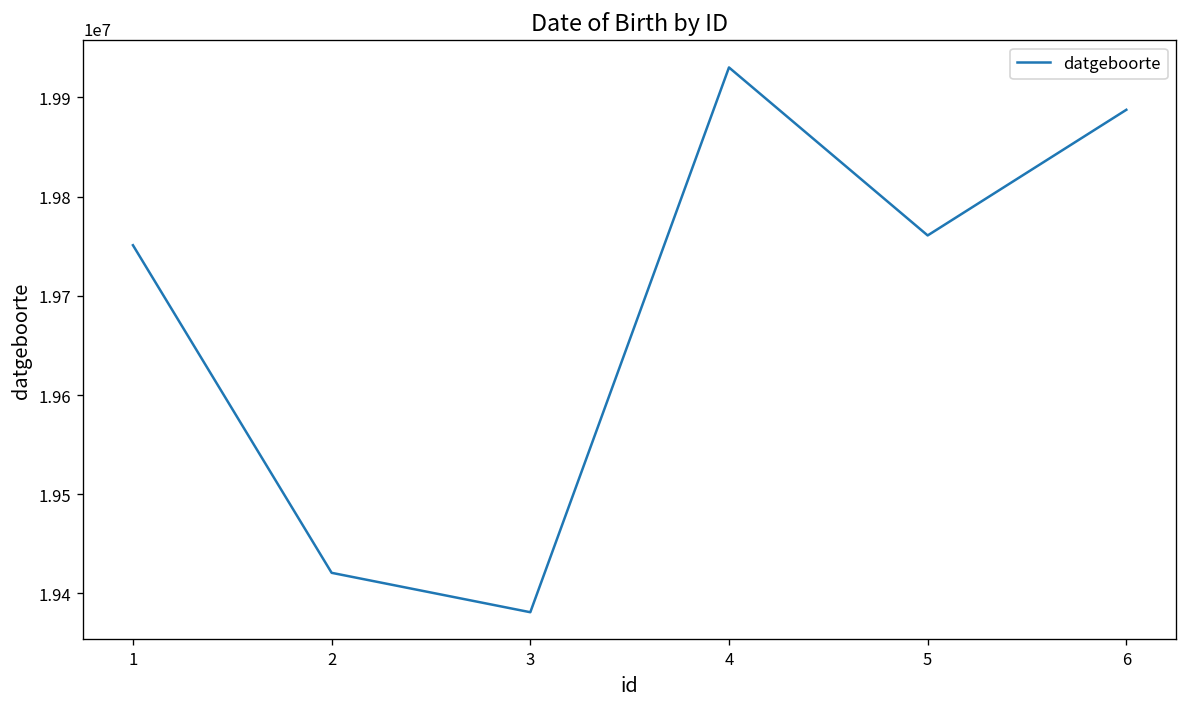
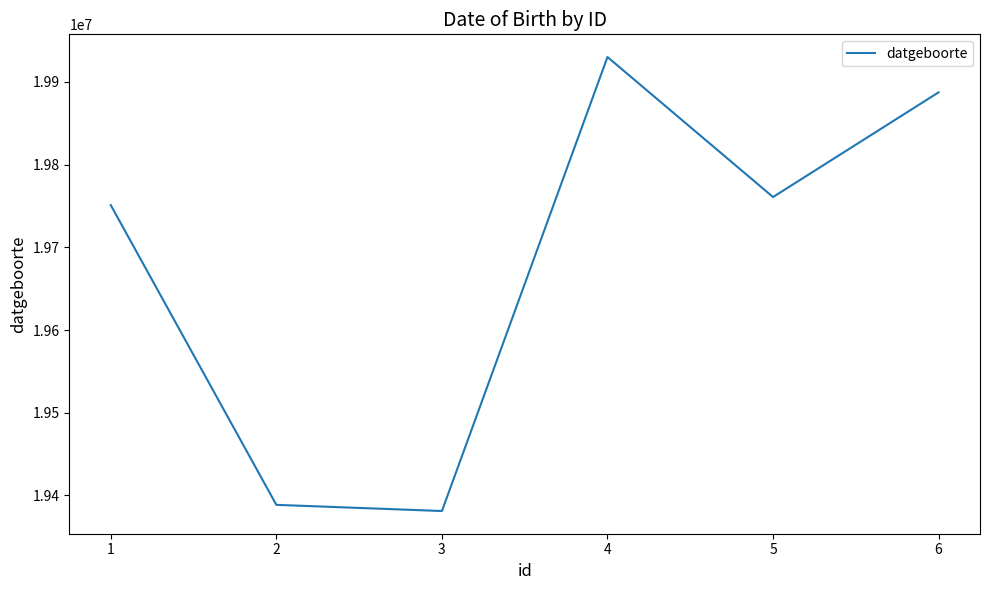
  {
    "1": 19750000,
-   "2": 19420000,
+   "2": 19390000,
    "3": 19380000,
    "4": 19930000,
    "5": 19760000,
    "6": 19890000
  }
